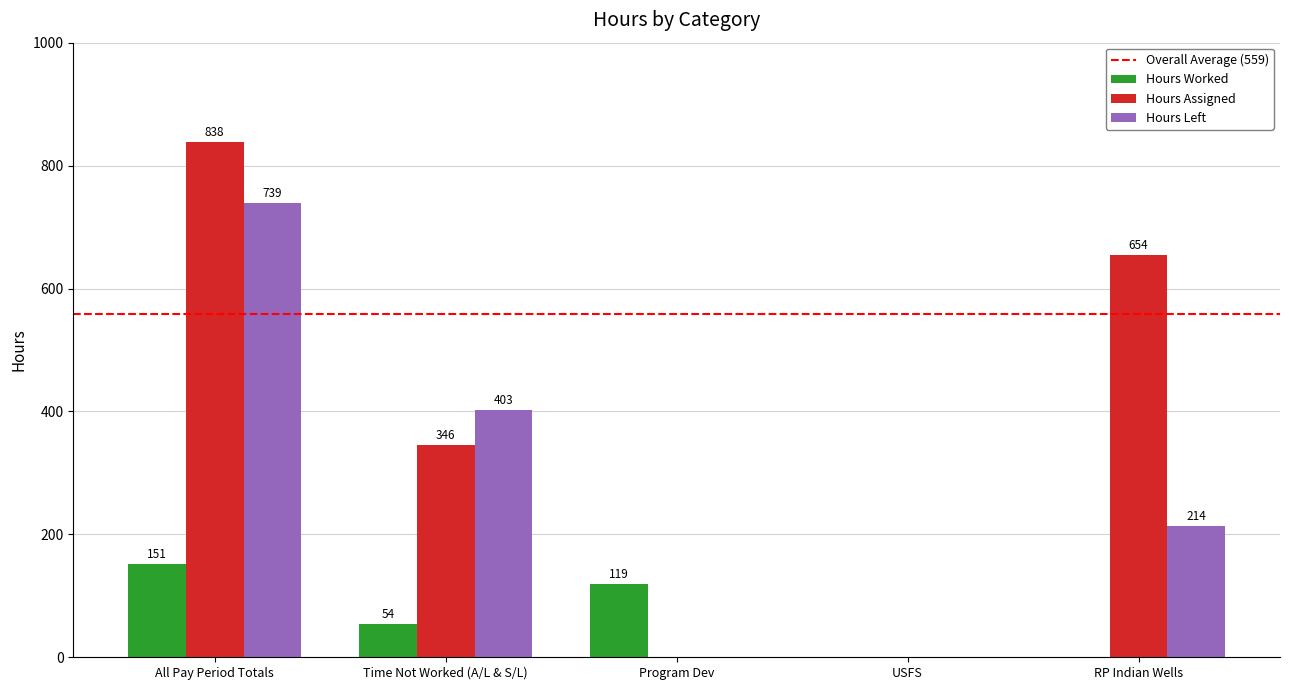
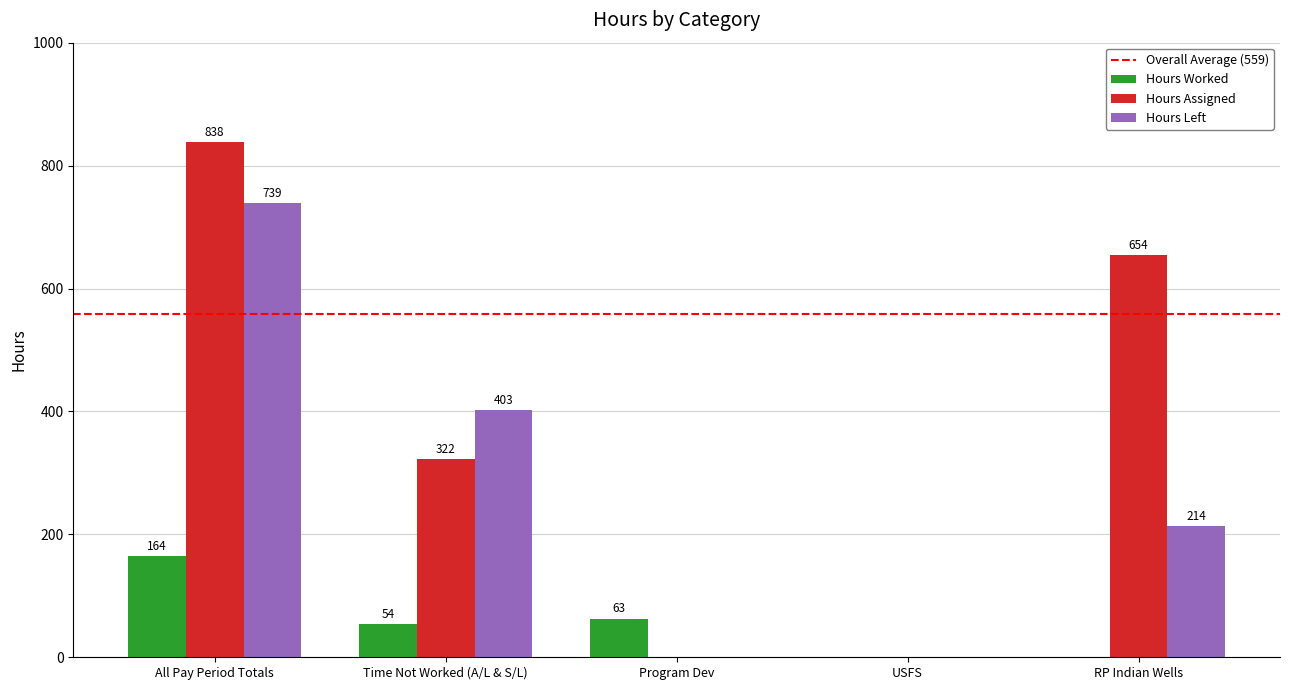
  {
    "Hours Worked": {
-     "All Pay Period Totals": 151,
+     "All Pay Period Totals": 164,
      "Time Not Worked (A/L & S/L)": 54,
-     "Program Dev": 119
+     "Program Dev": 63
    },
    "Hours Assigned": {
      "All Pay Period Totals": 838,
-     "Time Not Worked (A/L & S/L)": 346,
+     "Time Not Worked (A/L & S/L)": 322,
      "RP Indian Wells": 654
    },
    "Hours Left": {
      "All Pay Period Totals": 739,
      "Time Not Worked (A/L & S/L)": 403,
      "RP Indian Wells": 214
    }
  }
